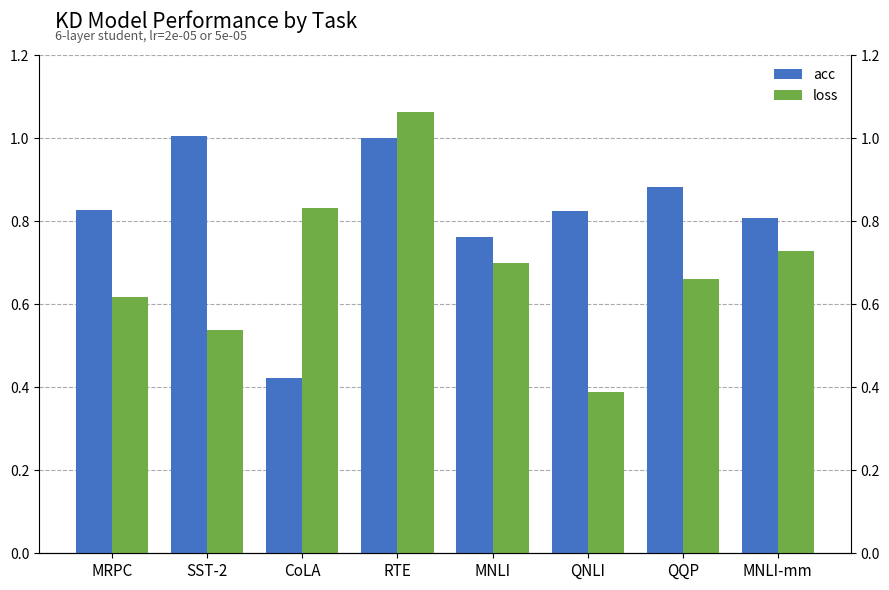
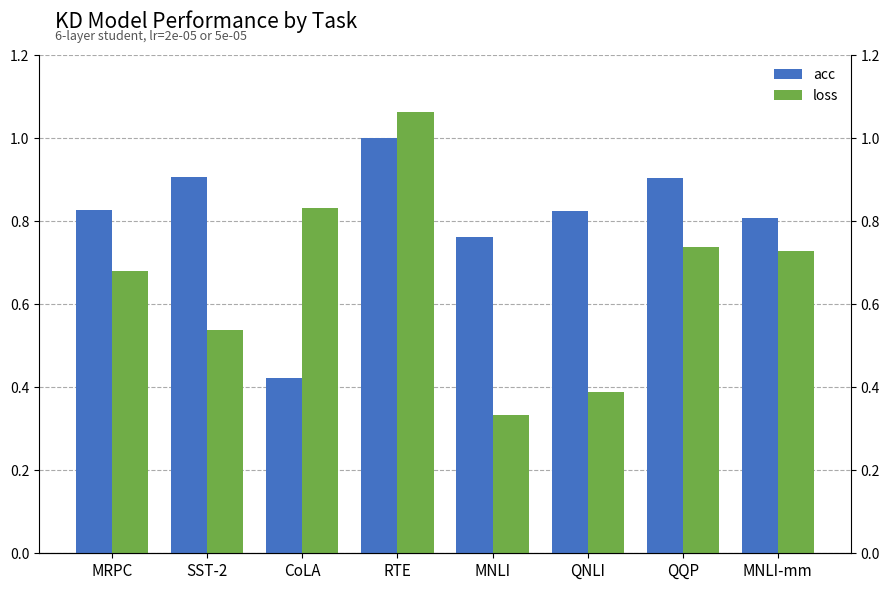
  {
    "acc": {
      "MRPC": 0.83,
-     "SST-2": 1.01,
+     "SST-2": 0.91,
      "CoLA": 0.42,
      "RTE": 1.00,
      "MNLI": 0.76,
      "QNLI": 0.83,
-     "QQP": 0.88,
+     "QQP": 0.91,
      "MNLI-mm": 0.81
    },
    "loss": {
-     "MRPC": 0.62,
+     "MRPC": 0.68,
      "SST-2": 0.54,
      "CoLA": 0.83,
      "RTE": 1.06,
-     "MNLI": 0.70,
+     "MNLI": 0.33,
      "QNLI": 0.39,
-     "QQP": 0.66,
+     "QQP": 0.74,
      "MNLI-mm": 0.73
    }
  }
